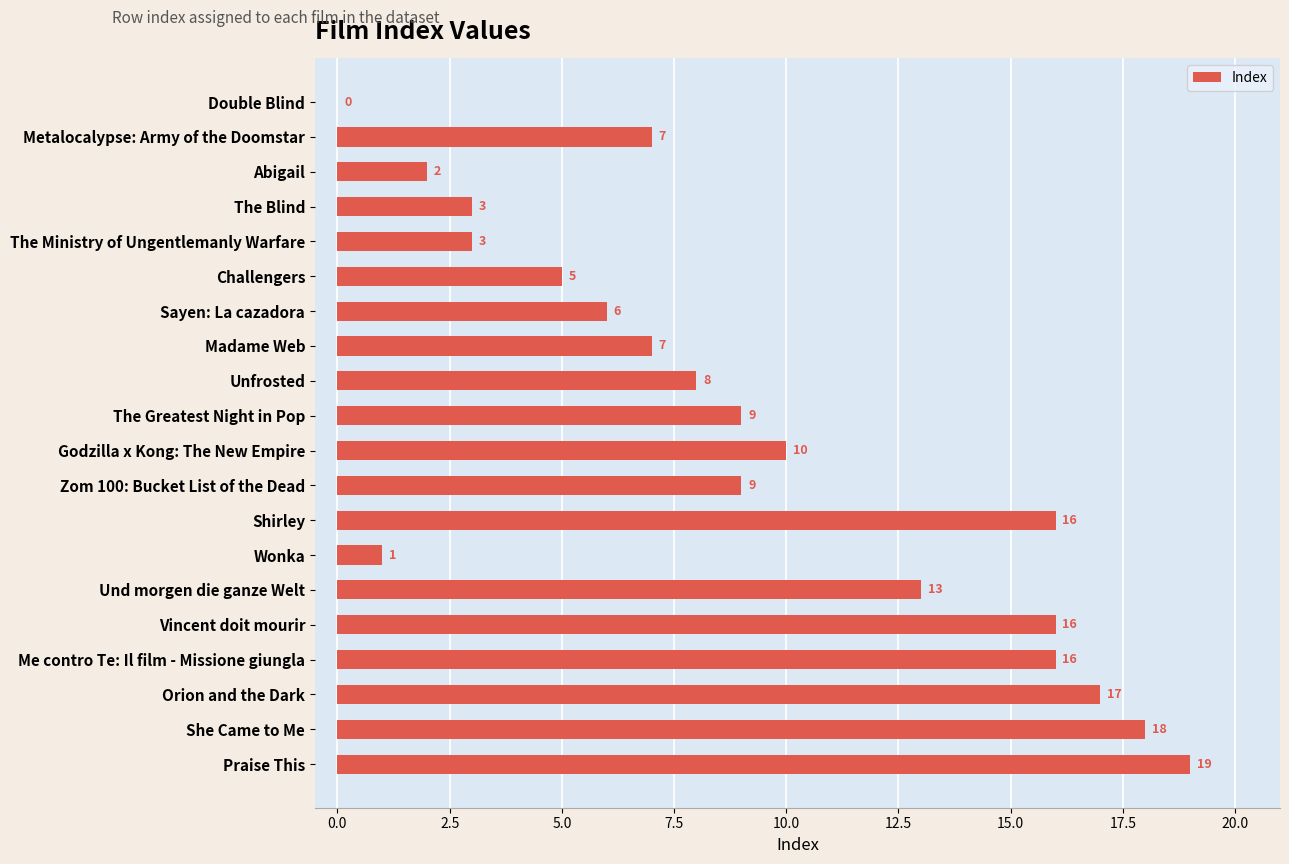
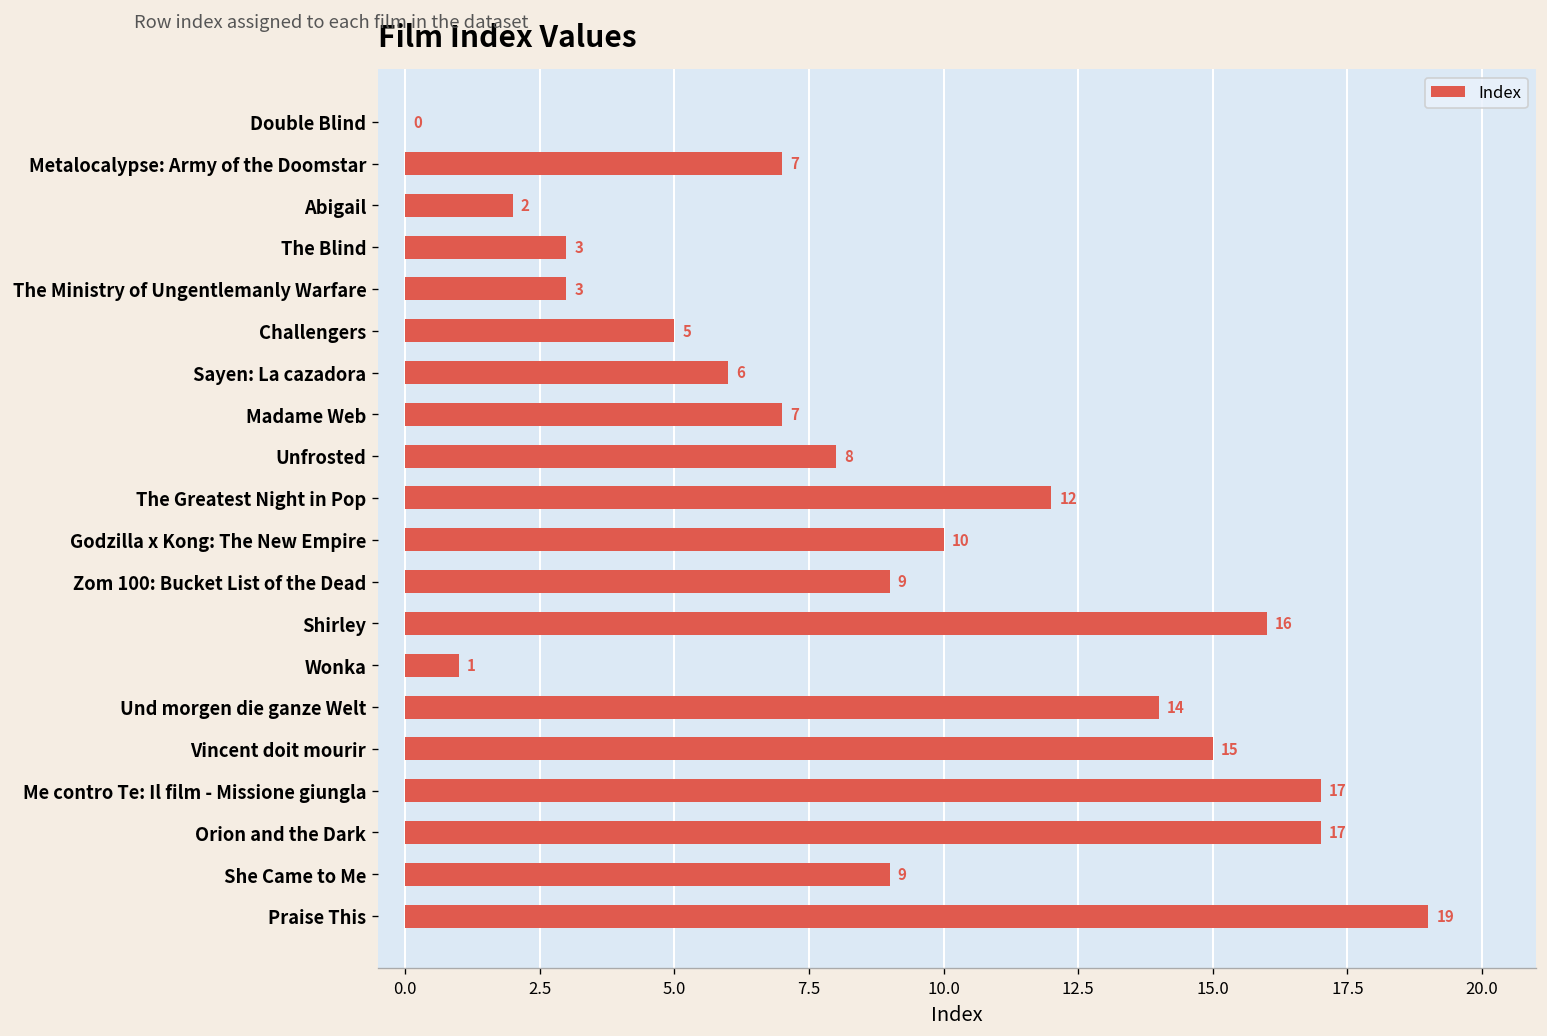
  {
    "Double Blind": 0,
    "Metalocalypse: Army of the Doomstar": 7,
    "Abigail": 2,
    "The Blind": 3,
    "The Ministry of Ungentlemanly Warfare": 3,
    "Challengers": 5,
    "Sayen: La cazadora": 6,
    "Madame Web": 7,
    "Unfrosted": 8,
-   "The Greatest Night in Pop": 9,
+   "The Greatest Night in Pop": 12,
    "Godzilla x Kong: The New Empire": 10,
    "Zom 100: Bucket List of the Dead": 9,
    "Shirley": 16,
    "Wonka": 1,
-   "Und morgen die ganze Welt": 13,
-   "Vincent doit mourir": 16,
-   "Me contro Te: Il film - Missione giungla": 16,
+   "Und morgen die ganze Welt": 14,
+   "Vincent doit mourir": 15,
+   "Me contro Te: Il film - Missione giungla": 17,
    "Orion and the Dark": 17,
-   "She Came to Me": 18,
+   "She Came to Me": 9,
    "Praise This": 19
  }
